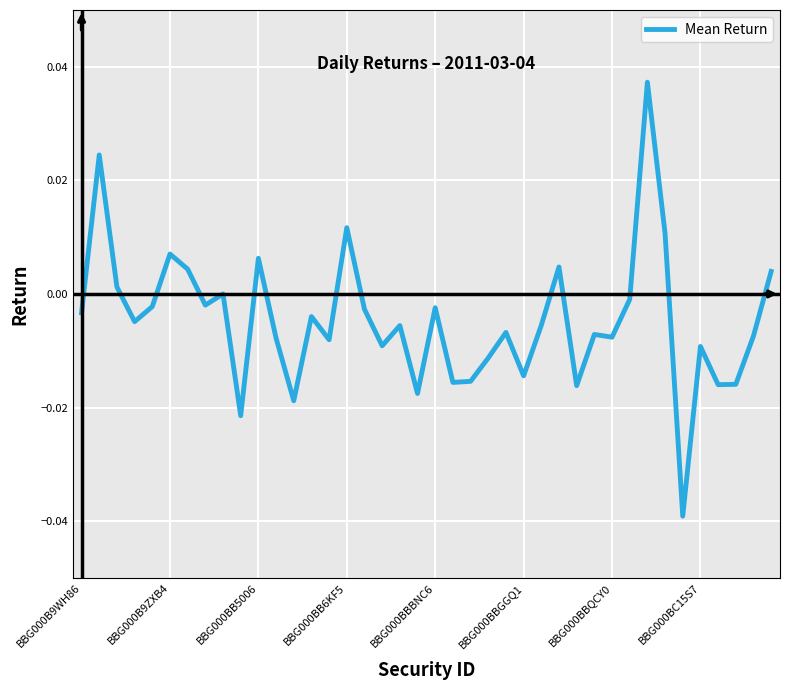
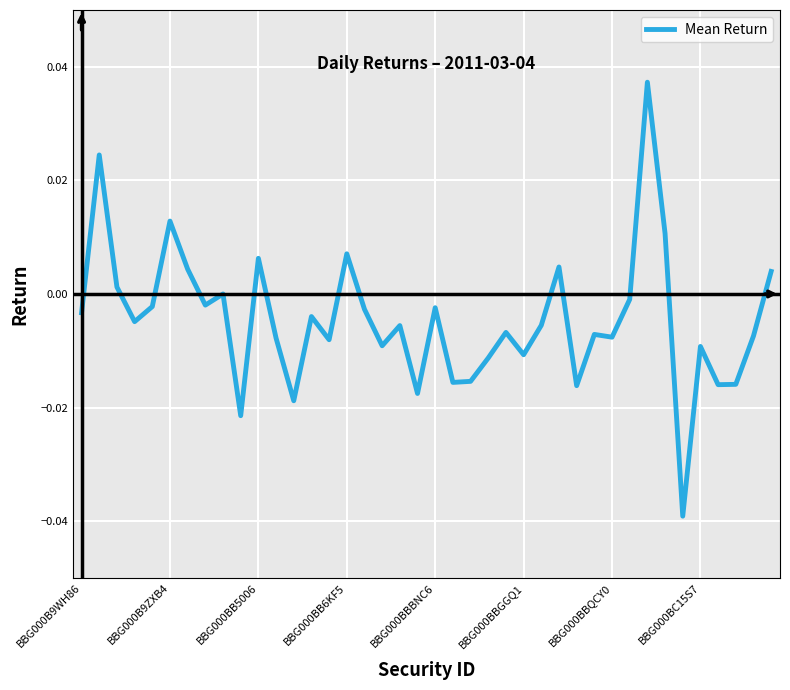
  {
    "BBG000B9WH86": -0.003,
-   "BBG000B9ZXB4": 0.007,
+   "BBG000B9ZXB4": 0.013,
    "BBG000BB5006": 0.006,
-   "BBG000BB6KF5": 0.012,
+   "BBG000BB6KF5": 0.007,
    "BBG000BBBNC6": -0.002,
-   "BBG000BBGGQ1": -0.014,
+   "BBG000BBGGQ1": -0.011,
    "BBG000BBQCY0": -0.008,
    "BBG000BC15S7": -0.009
  }
